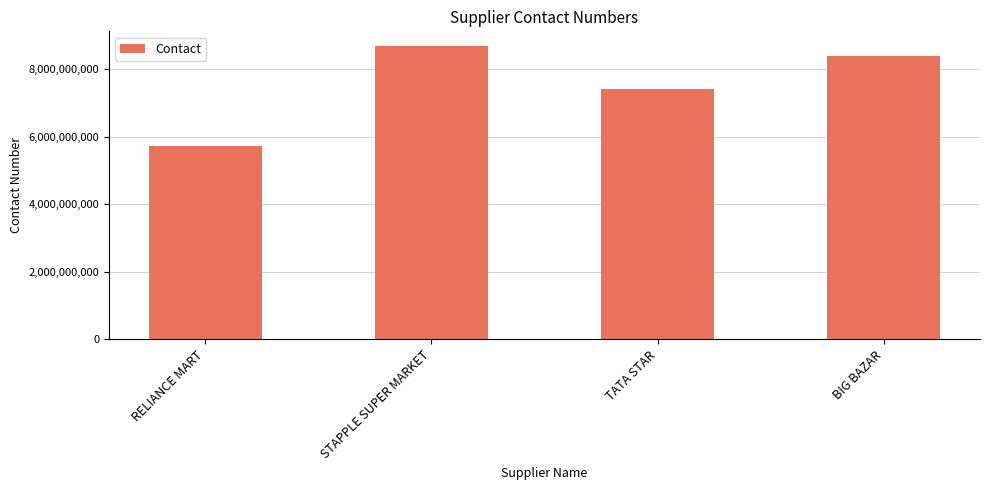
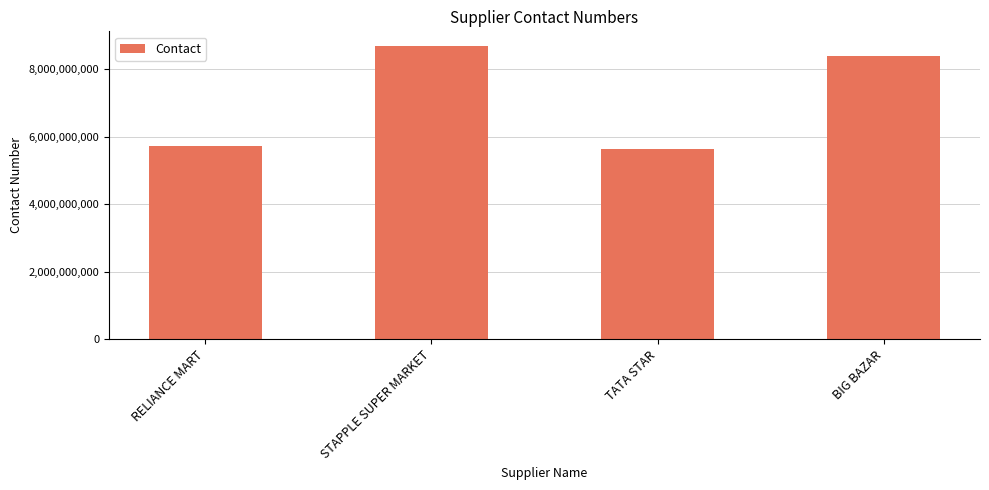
  {
    "RELIANCE MART": "5,700,000,000",
    "STAPPLE SUPER MARKET": "8,700,000,000",
-   "TATA STAR": "7,400,000,000",
+   "TATA STAR": "5,600,000,000",
    "BIG BAZAR": "8,400,000,000"
  }
